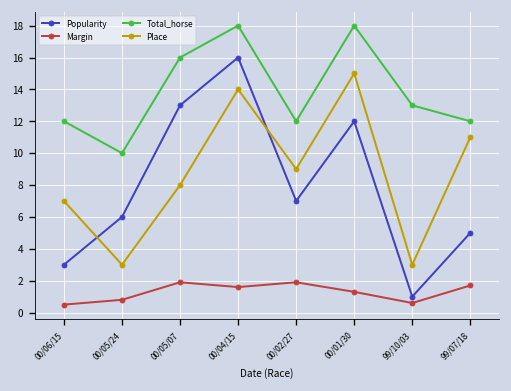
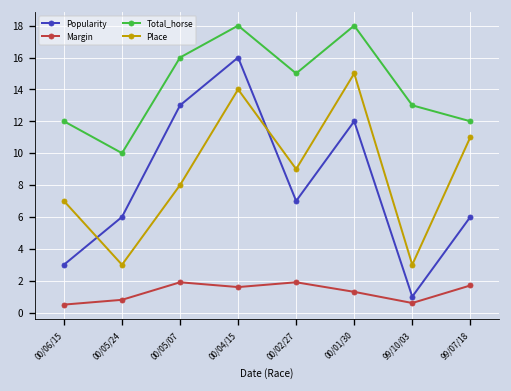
  {
    "Popularity": {
      "00/06/15": 3,
      "00/05/24": 6,
      "00/05/07": 13,
      "00/04/15": 16,
      "00/02/27": 7,
      "00/01/30": 12,
      "99/10/03": 1,
-     "99/07/18": 5
+     "99/07/18": 6
    },
    "Margin": {
      "00/06/15": 0.5,
      "00/05/24": 0.8,
      "00/05/07": 2,
      "00/04/15": 1.6,
      "00/02/27": 2,
      "00/01/30": 1.3,
      "99/10/03": 0.6,
      "99/07/18": 1.7
    },
    "Total_horse": {
      "00/06/15": 12,
      "00/05/24": 10,
      "00/05/07": 16,
      "00/04/15": 18,
-     "00/02/27": 12,
+     "00/02/27": 15,
      "00/01/30": 18,
      "99/10/03": 13,
      "99/07/18": 12
    },
    "Place": {
      "00/06/15": 7,
      "00/05/24": 3,
      "00/05/07": 8,
      "00/04/15": 14,
      "00/02/27": 9,
      "00/01/30": 15,
      "99/10/03": 3,
      "99/07/18": 11
    }
  }
